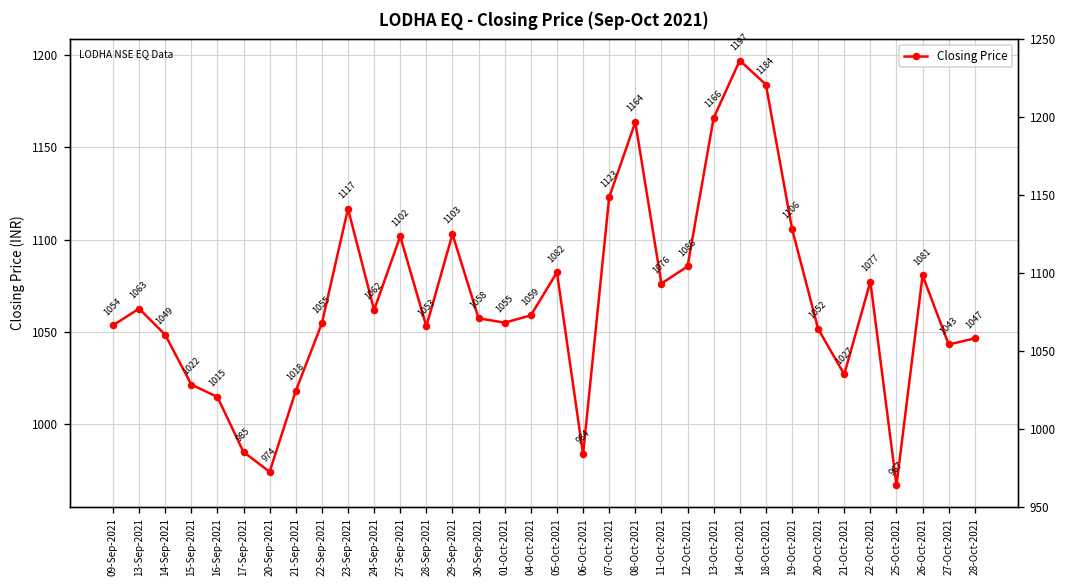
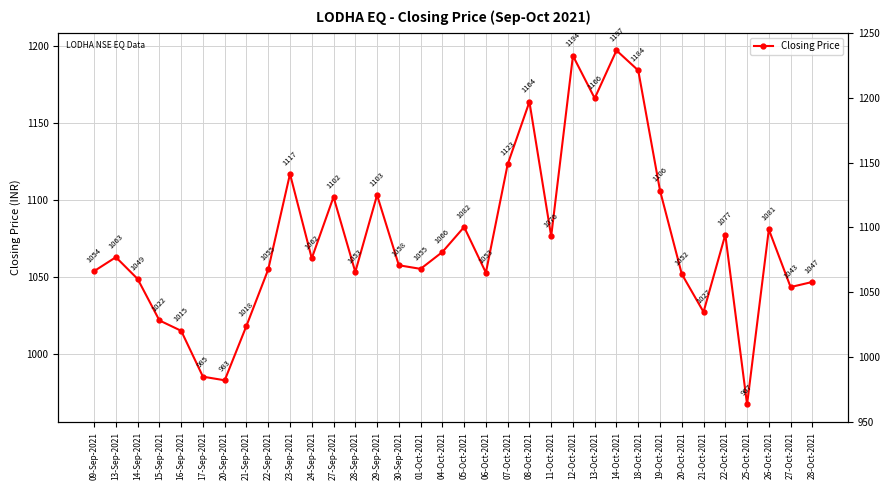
  {
    "09-Sep-2021": 1054,
    "13-Sep-2021": 1063,
    "14-Sep-2021": 1049,
    "15-Sep-2021": 1022,
    "16-Sep-2021": 1015,
    "17-Sep-2021": 985,
-   "20-Sep-2021": 974,
+   "20-Sep-2021": 983,
    "21-Sep-2021": 1018,
    "22-Sep-2021": 1055,
    "23-Sep-2021": 1117,
    "24-Sep-2021": 1062,
    "27-Sep-2021": 1102,
    "28-Sep-2021": 1053,
    "29-Sep-2021": 1103,
    "30-Sep-2021": 1058,
    "01-Oct-2021": 1055,
-   "04-Oct-2021": 1059,
+   "04-Oct-2021": 1066,
    "05-Oct-2021": 1082,
-   "06-Oct-2021": 984,
+   "06-Oct-2021": 1053,
    "07-Oct-2021": 1123,
    "08-Oct-2021": 1164,
    "11-Oct-2021": 1076,
-   "12-Oct-2021": 1086,
+   "12-Oct-2021": 1194,
    "13-Oct-2021": 1166,
    "14-Oct-2021": 1197,
    "18-Oct-2021": 1184,
    "19-Oct-2021": 1106,
    "20-Oct-2021": 1052,
    "21-Oct-2021": 1027,
    "22-Oct-2021": 1077,
    "25-Oct-2021": 967,
    "26-Oct-2021": 1081,
    "27-Oct-2021": 1043,
    "28-Oct-2021": 1047
  }
